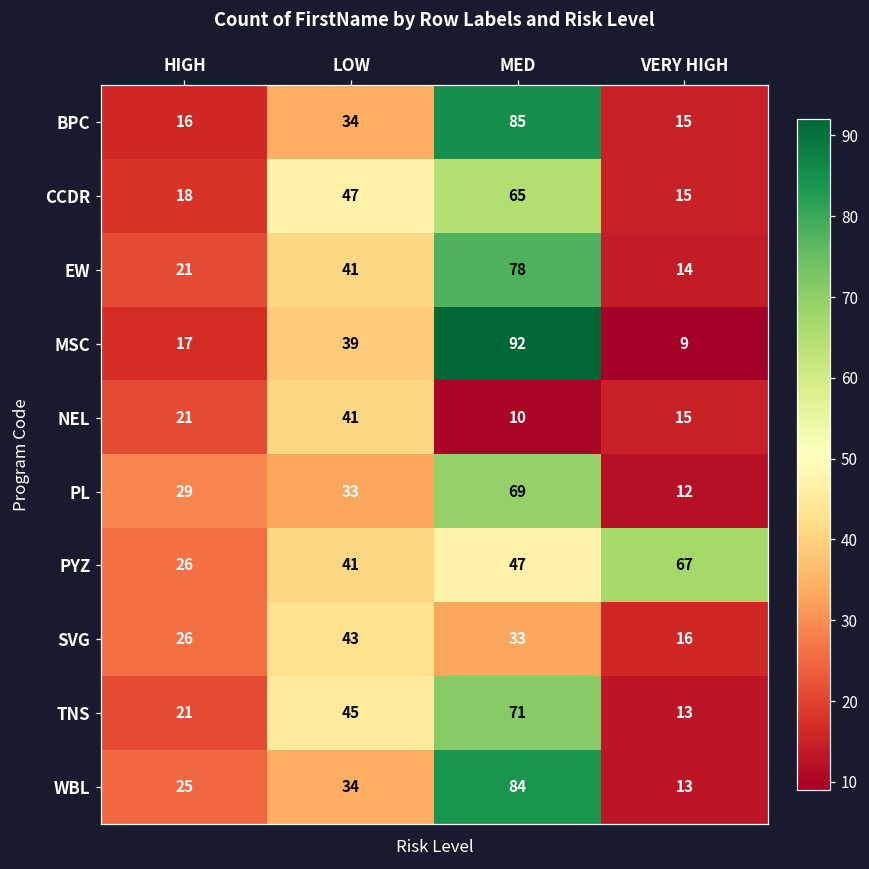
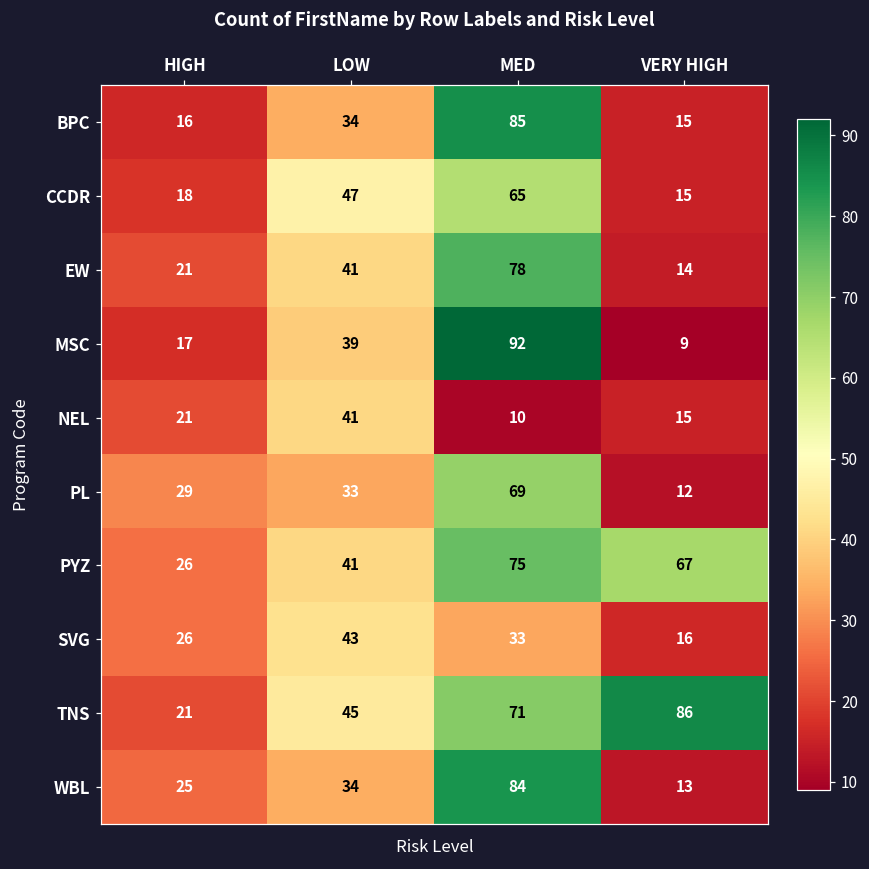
  {
    "BPC": {
      "HIGH": 16,
      "LOW": 34,
      "MED": 85,
      "VERY HIGH": 15
    },
    "CCDR": {
      "HIGH": 18,
      "LOW": 47,
      "MED": 65,
      "VERY HIGH": 15
    },
    "EW": {
      "HIGH": 21,
      "LOW": 41,
      "MED": 78,
      "VERY HIGH": 14
    },
    "MSC": {
      "HIGH": 17,
      "LOW": 39,
      "MED": 92,
      "VERY HIGH": 9
    },
    "NEL": {
      "HIGH": 21,
      "LOW": 41,
      "MED": 10,
      "VERY HIGH": 15
    },
    "PL": {
      "HIGH": 29,
      "LOW": 33,
      "MED": 69,
      "VERY HIGH": 12
    },
    "PYZ": {
      "HIGH": 26,
      "LOW": 41,
-     "MED": 47,
+     "MED": 75,
      "VERY HIGH": 67
    },
    "SVG": {
      "HIGH": 26,
      "LOW": 43,
      "MED": 33,
      "VERY HIGH": 16
    },
    "TNS": {
      "HIGH": 21,
      "LOW": 45,
      "MED": 71,
-     "VERY HIGH": 13
+     "VERY HIGH": 86
    },
    "WBL": {
      "HIGH": 25,
      "LOW": 34,
      "MED": 84,
      "VERY HIGH": 13
    }
  }
